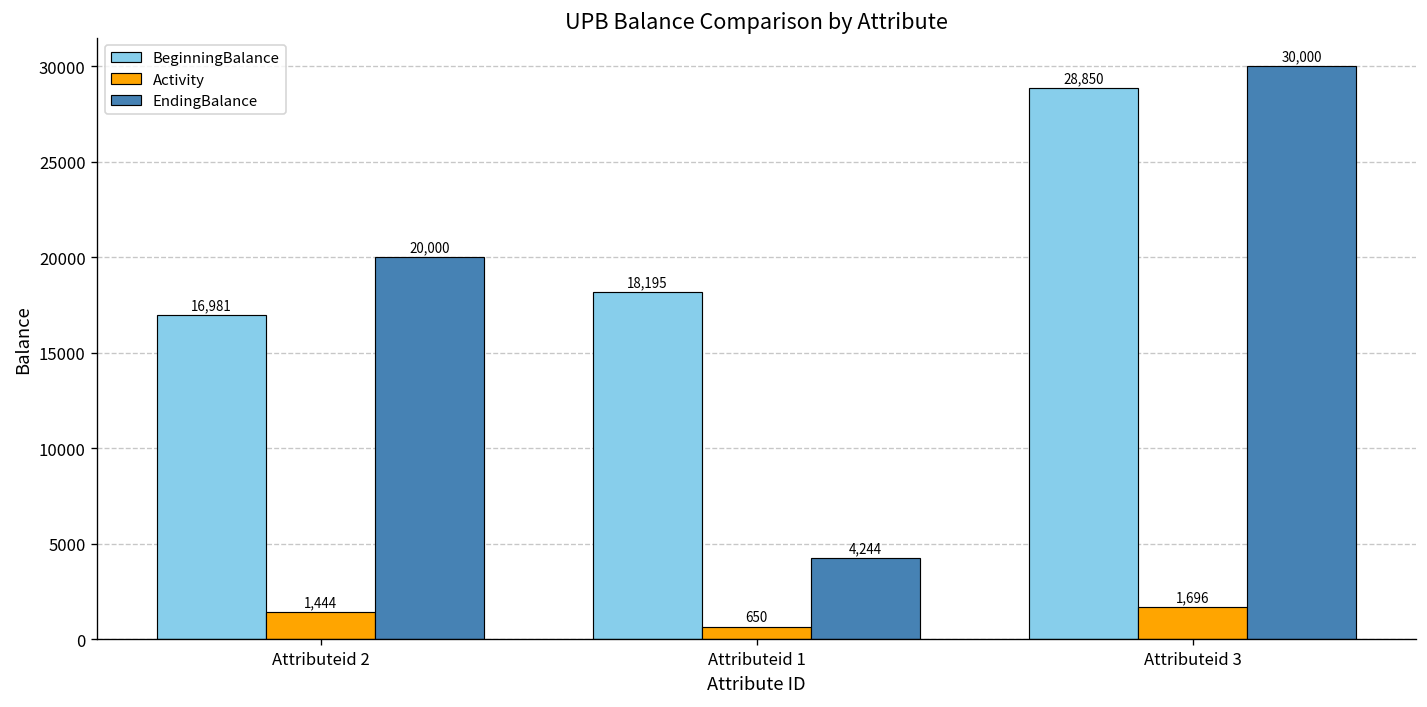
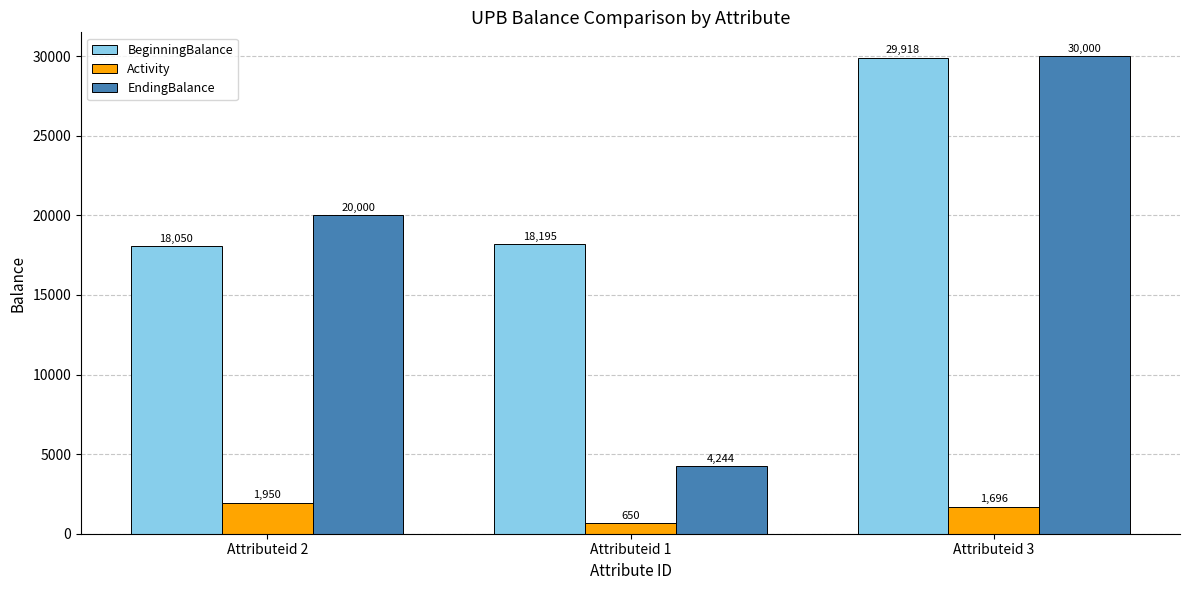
  {
    "BeginningBalance": {
-     "Attributeid 2": "16,981",
+     "Attributeid 2": "18,050",
      "Attributeid 1": "18,195",
-     "Attributeid 3": "28,850"
+     "Attributeid 3": "29,918"
    },
    "Activity": {
-     "Attributeid 2": "1,444",
+     "Attributeid 2": "1,950",
      "Attributeid 1": "650",
      "Attributeid 3": "1,696"
    },
    "EndingBalance": {
      "Attributeid 2": "20,000",
      "Attributeid 1": "4,244",
      "Attributeid 3": "30,000"
    }
  }
